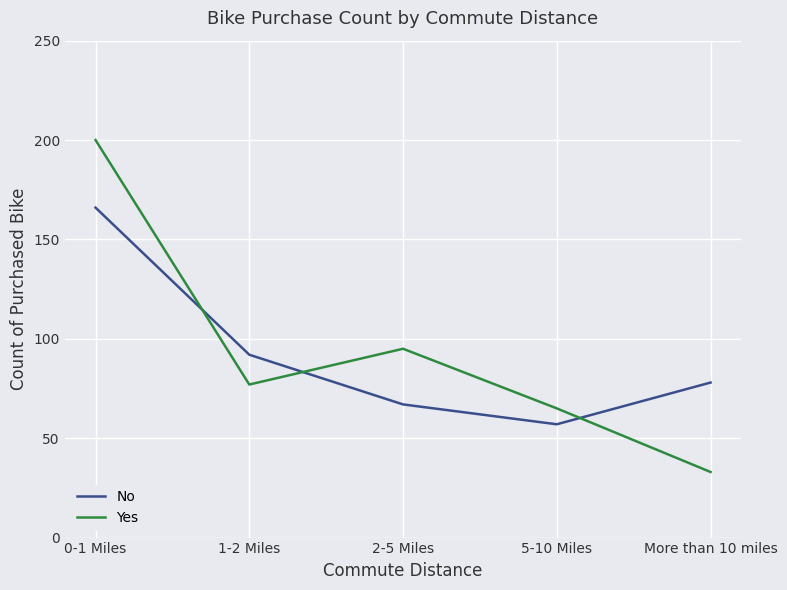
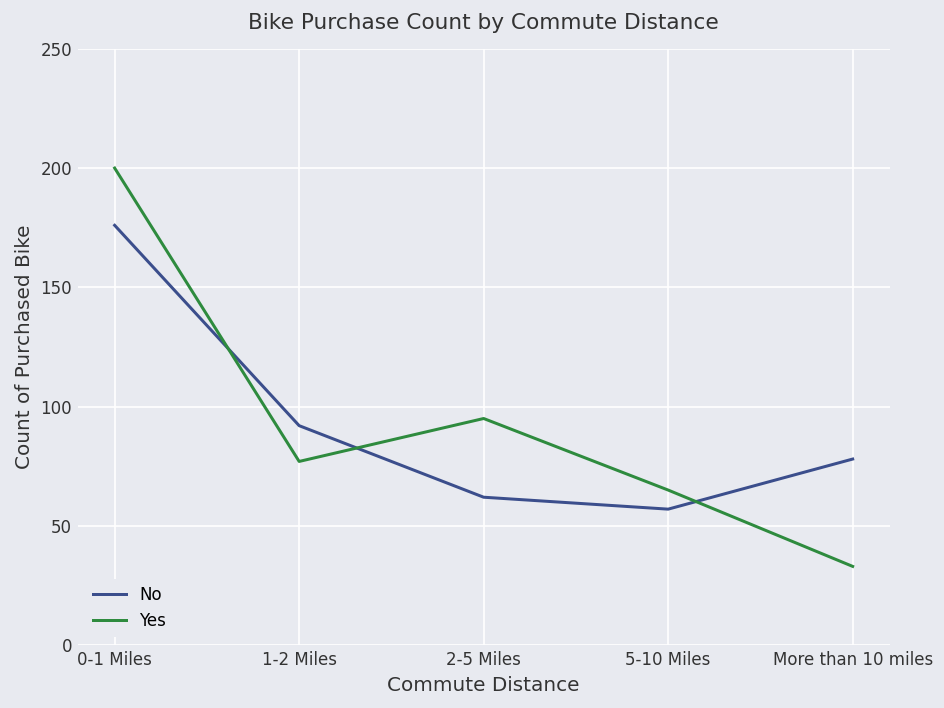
  {
    "No": {
-     "0-1 Miles": 166,
+     "0-1 Miles": 176,
      "1-2 Miles": 92,
-     "2-5 Miles": 67,
+     "2-5 Miles": 62,
      "5-10 Miles": 57,
      "More than 10 miles": 78
    },
    "Yes": {
      "0-1 Miles": 200,
      "1-2 Miles": 77,
      "2-5 Miles": 95,
      "5-10 Miles": 65,
      "More than 10 miles": 33
    }
  }
